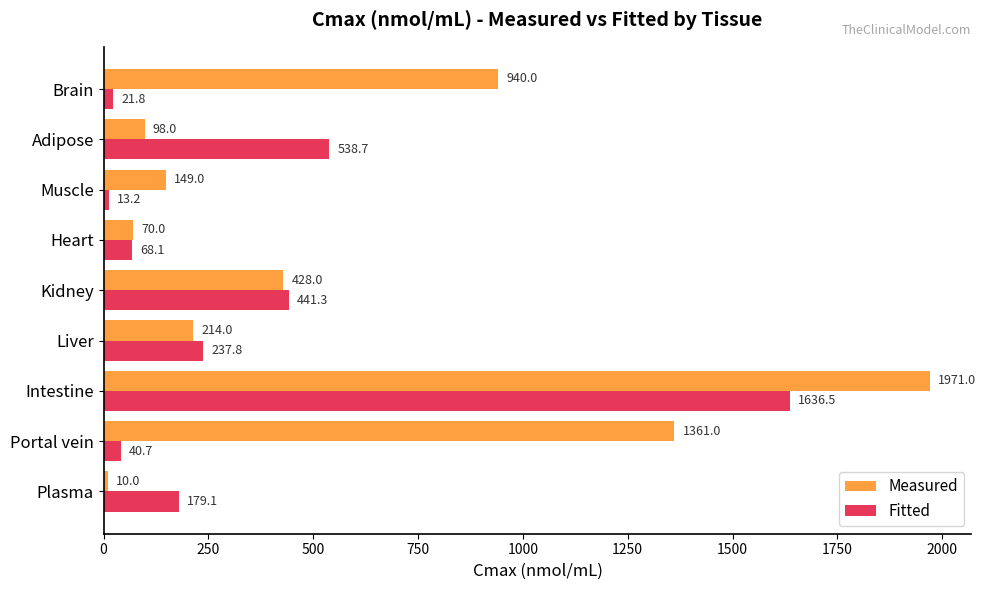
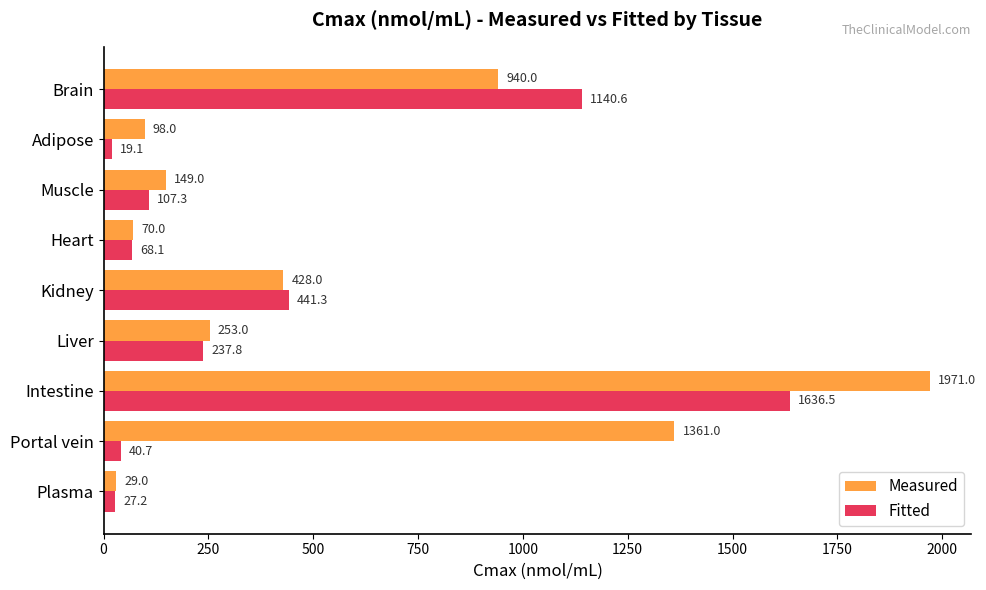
  {
    "Measured": {
      "Brain": 940.0,
      "Adipose": 98.0,
      "Muscle": 149.0,
      "Heart": 70.0,
      "Kidney": 428.0,
-     "Liver": 214.0,
+     "Liver": 253.0,
      "Intestine": 1971.0,
      "Portal vein": 1361.0,
-     "Plasma": 10.0
+     "Plasma": 29.0
    },
    "Fitted": {
-     "Brain": 21.8,
-     "Adipose": 538.7,
-     "Muscle": 13.2,
+     "Brain": 1140.6,
+     "Adipose": 19.1,
+     "Muscle": 107.3,
      "Heart": 68.1,
      "Kidney": 441.3,
      "Liver": 237.8,
      "Intestine": 1636.5,
      "Portal vein": 40.7,
-     "Plasma": 179.1
+     "Plasma": 27.2
    }
  }
